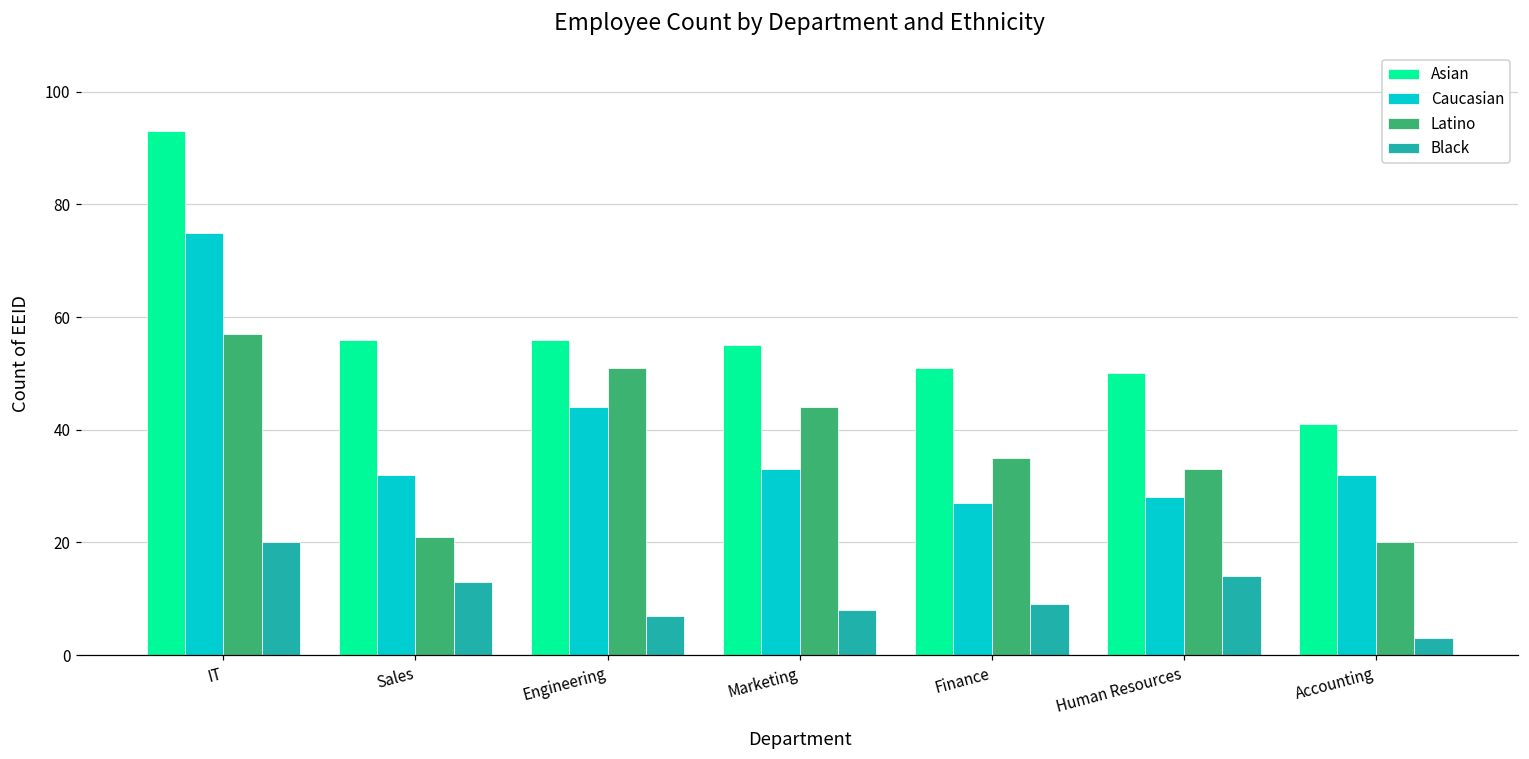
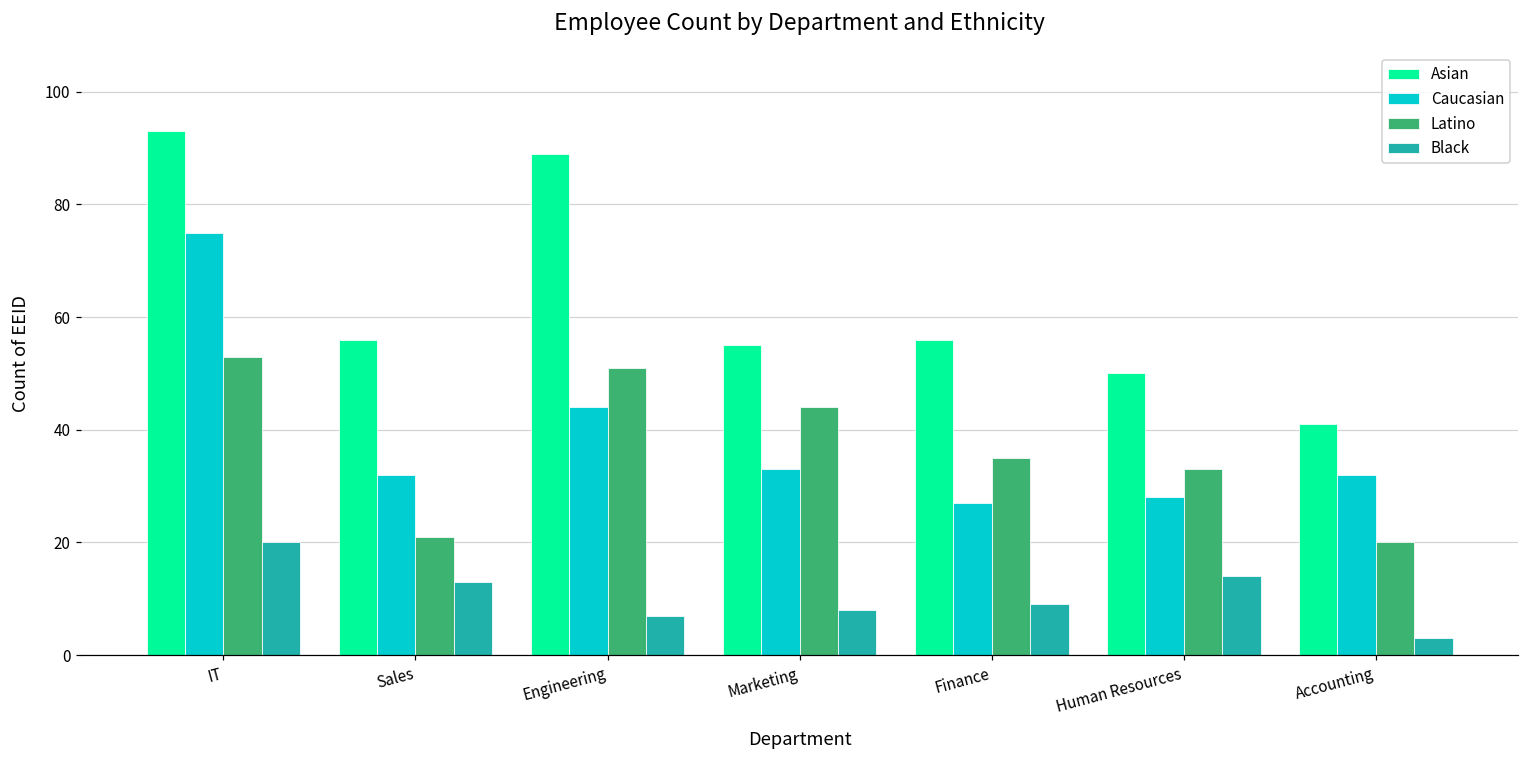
  {
    "Asian": {
      "IT": 93,
      "Sales": 56,
-     "Engineering": 56,
+     "Engineering": 89,
      "Marketing": 55,
-     "Finance": 51,
+     "Finance": 56,
      "Human Resources": 50,
      "Accounting": 41
    },
    "Latino": {
-     "IT": 57,
+     "IT": 53,
      "Sales": 21,
      "Engineering": 51,
      "Marketing": 44,
      "Finance": 35,
      "Human Resources": 33,
      "Accounting": 20
    }
  }
